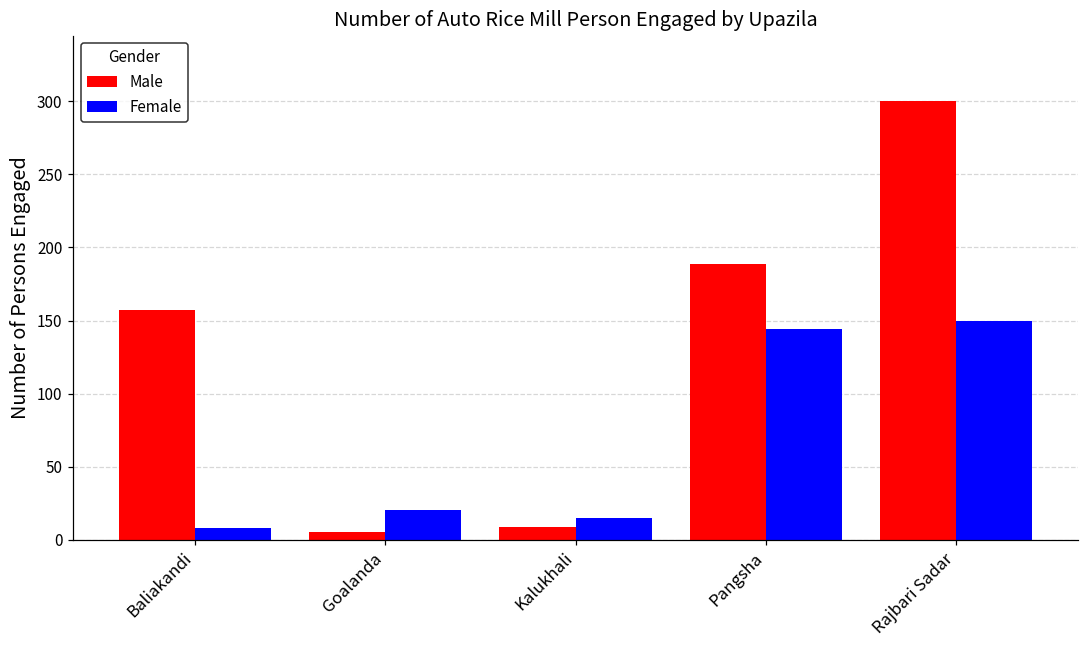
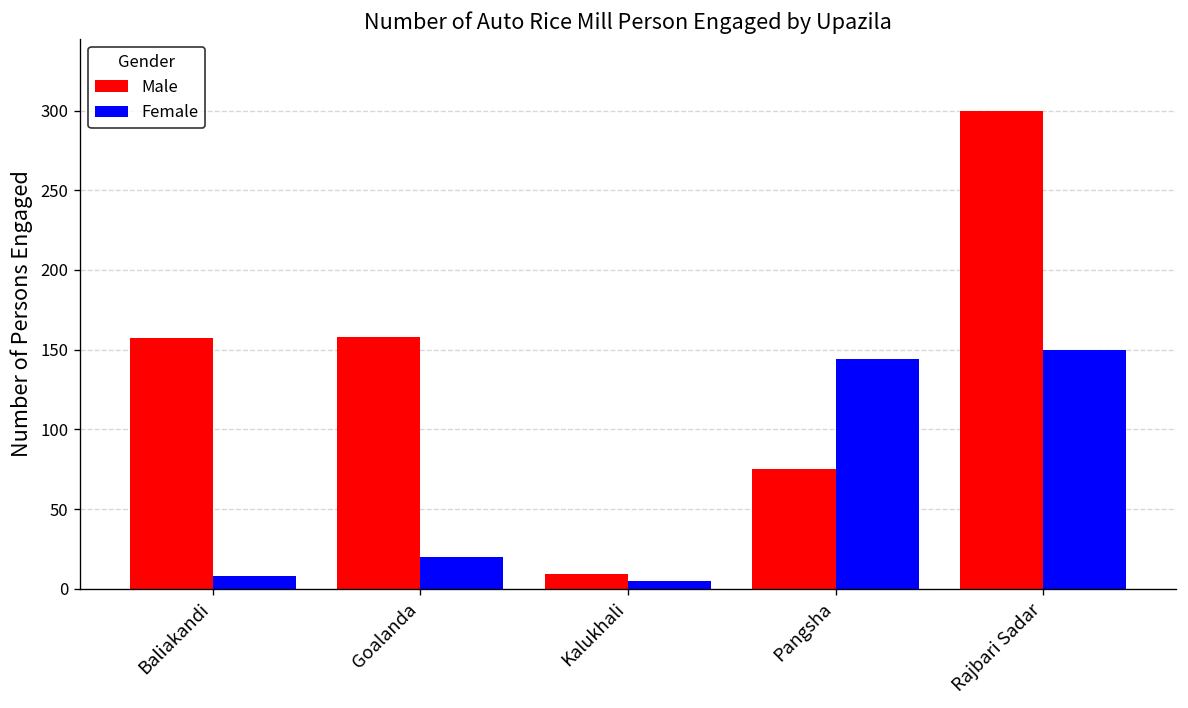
  {
    "Male": {
      "Baliakandi": 157,
-     "Goalanda": 5,
+     "Goalanda": 158,
      "Kalukhali": 9,
-     "Pangsha": 189,
+     "Pangsha": 75,
      "Rajbari Sadar": 300
    },
    "Female": {
      "Baliakandi": 8,
      "Goalanda": 20,
-     "Kalukhali": 15,
+     "Kalukhali": 5,
      "Pangsha": 144,
      "Rajbari Sadar": 150
    }
  }
